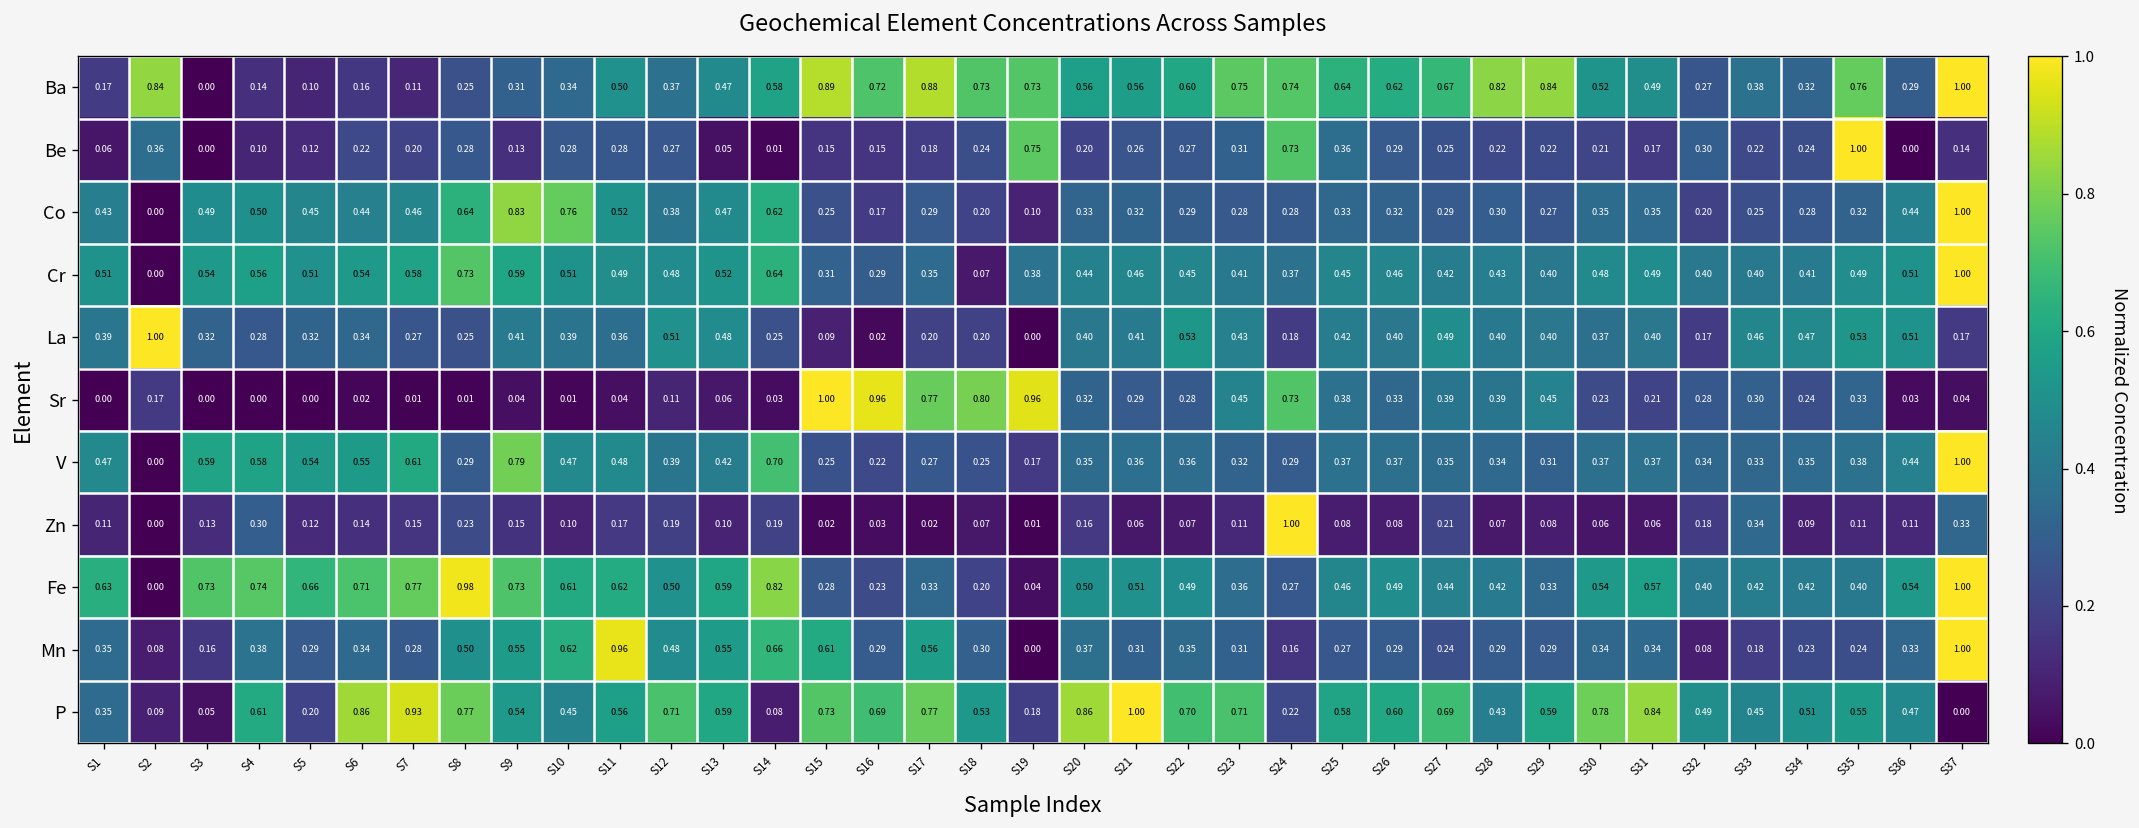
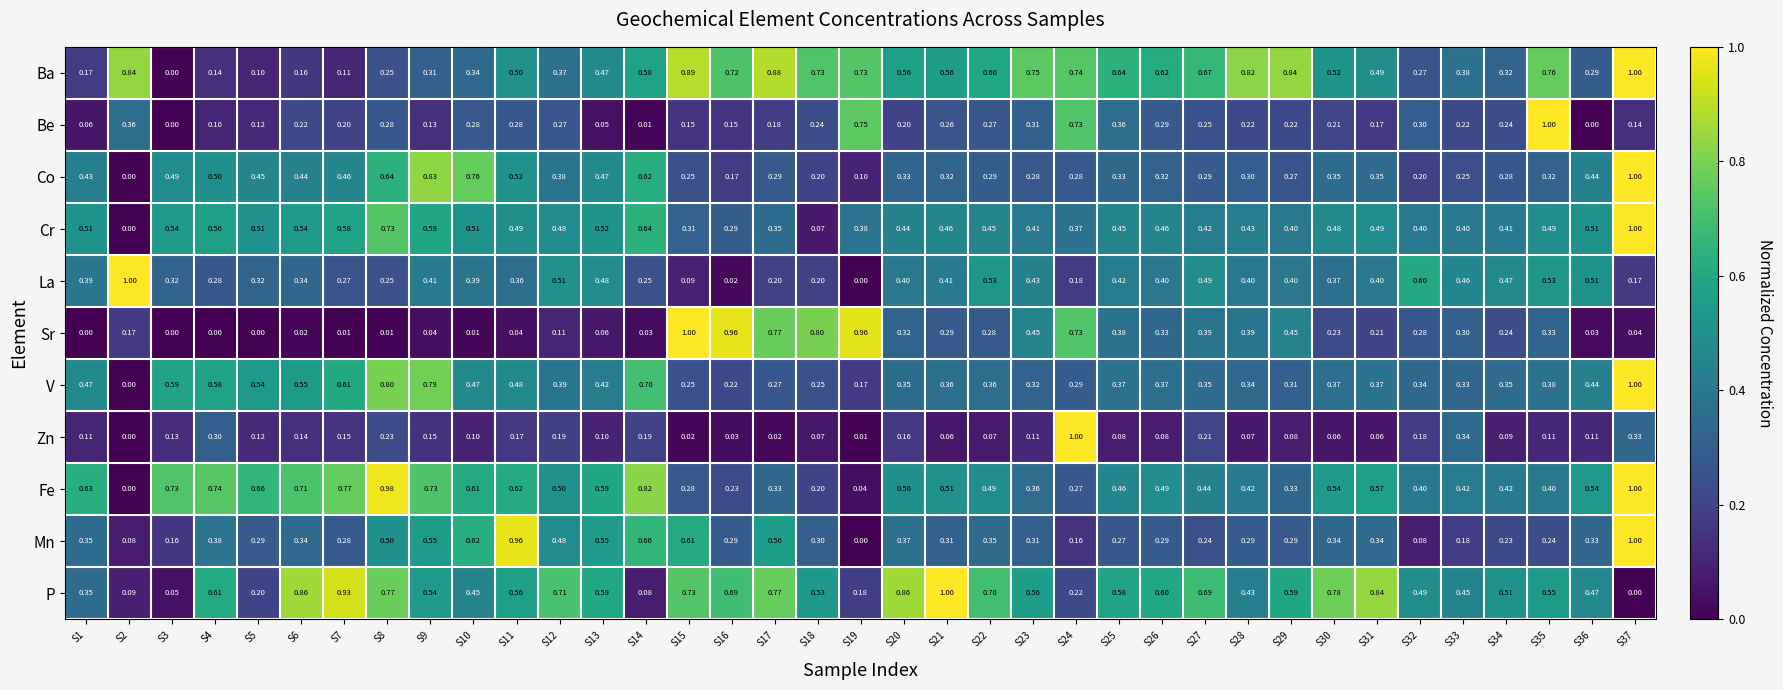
  {
    "La": {
      "S1": 0.39,
      "S2": 1.00,
      "S3": 0.32,
      "S4": 0.28,
      "S5": 0.32,
      "S6": 0.34,
      "S7": 0.27,
      "S8": 0.25,
      "S9": 0.41,
      "S10": 0.39,
      "S11": 0.36,
      "S12": 0.51,
      "S13": 0.48,
      "S14": 0.25,
      "S15": 0.09,
      "S16": 0.02,
      "S17": 0.20,
      "S18": 0.20,
      "S19": 0.00,
      "S20": 0.40,
      "S21": 0.41,
      "S22": 0.53,
      "S23": 0.43,
      "S24": 0.18,
      "S25": 0.42,
      "S26": 0.40,
      "S27": 0.49,
      "S28": 0.40,
      "S29": 0.40,
      "S30": 0.37,
      "S31": 0.40,
-     "S32": 0.17,
+     "S32": 0.60,
      "S33": 0.46,
      "S34": 0.47,
      "S35": 0.53,
      "S36": 0.51,
      "S37": 0.17
    },
    "V": {
      "S1": 0.47,
      "S2": 0.00,
      "S3": 0.59,
      "S4": 0.58,
      "S5": 0.54,
      "S6": 0.55,
      "S7": 0.61,
-     "S8": 0.29,
+     "S8": 0.80,
      "S9": 0.79,
      "S10": 0.47,
      "S11": 0.48,
      "S12": 0.39,
      "S13": 0.42,
      "S14": 0.70,
      "S15": 0.25,
      "S16": 0.22,
      "S17": 0.27,
      "S18": 0.25,
      "S19": 0.17,
      "S20": 0.35,
      "S21": 0.36,
      "S22": 0.36,
      "S23": 0.32,
      "S24": 0.29,
      "S25": 0.37,
      "S26": 0.37,
      "S27": 0.35,
      "S28": 0.34,
      "S29": 0.31,
      "S30": 0.37,
      "S31": 0.37,
      "S32": 0.34,
      "S33": 0.33,
      "S34": 0.35,
      "S35": 0.38,
      "S36": 0.44,
      "S37": 1.00
    },
    "P": {
      "S1": 0.35,
      "S2": 0.09,
      "S3": 0.05,
      "S4": 0.61,
      "S5": 0.20,
      "S6": 0.86,
      "S7": 0.93,
      "S8": 0.77,
      "S9": 0.54,
      "S10": 0.45,
      "S11": 0.56,
      "S12": 0.71,
      "S13": 0.59,
      "S14": 0.08,
      "S15": 0.73,
      "S16": 0.69,
      "S17": 0.77,
      "S18": 0.53,
      "S19": 0.18,
      "S20": 0.86,
      "S21": 1.00,
      "S22": 0.70,
-     "S23": 0.71,
+     "S23": 0.56,
      "S24": 0.22,
      "S25": 0.58,
      "S26": 0.60,
      "S27": 0.69,
      "S28": 0.43,
      "S29": 0.59,
      "S30": 0.78,
      "S31": 0.84,
      "S32": 0.49,
      "S33": 0.45,
      "S34": 0.51,
      "S35": 0.55,
      "S36": 0.47,
      "S37": 0.00
    }
  }
